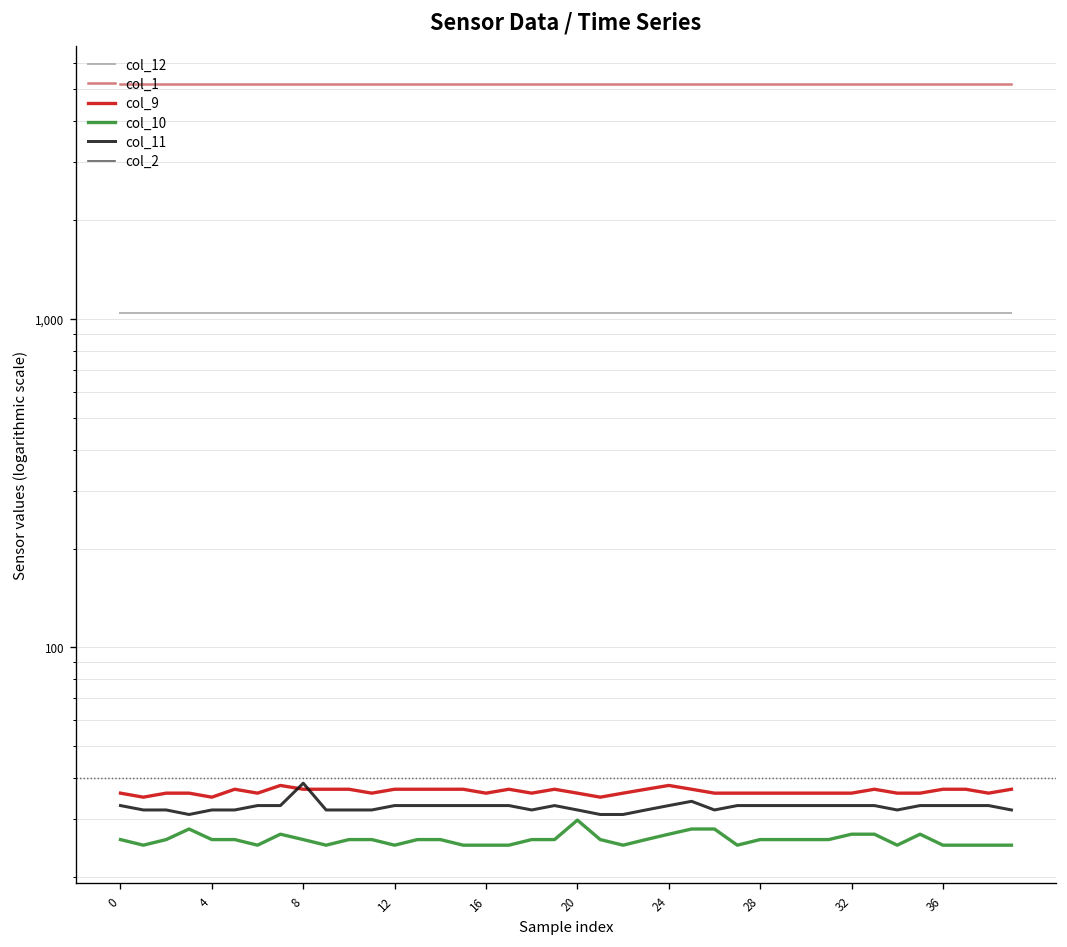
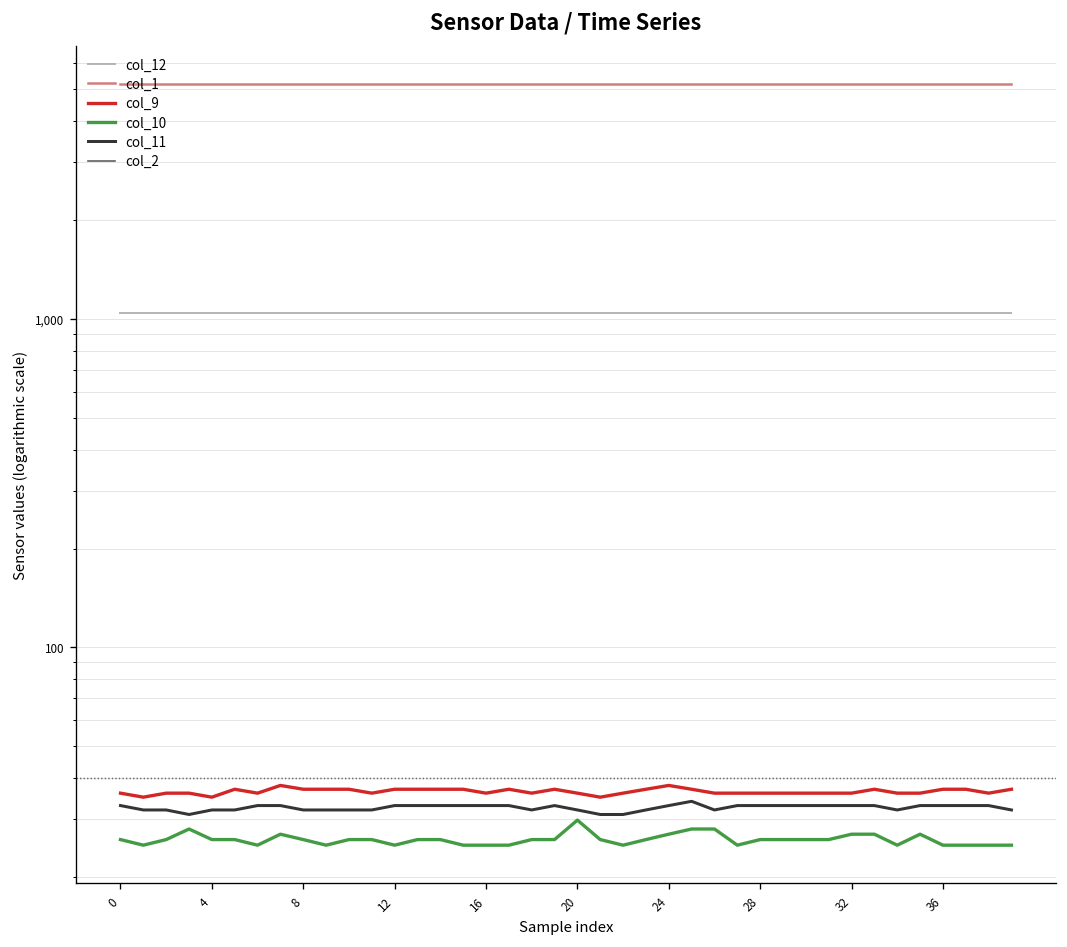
  {
    "col_12": {
      "0": "1,040",
      "4": "1,040",
      "8": "1,040",
      "12": "1,040",
      "16": "1,040",
      "20": "1,040",
      "24": "1,040",
      "28": "1,040",
      "32": "1,040",
      "36": "1,040"
    },
    "col_1": {
      "0": "5,200",
      "4": "5,200",
      "8": "5,200",
      "12": "5,200",
      "16": "5,200",
      "20": "5,200",
      "24": "5,200",
      "28": "5,200",
      "32": "5,200",
      "36": "5,200"
    },
    "col_9": {
      "0": "36",
      "4": "35",
      "8": "37",
      "12": "37",
      "16": "36",
      "20": "36",
      "24": "38",
      "28": "36",
      "32": "36",
      "36": "37"
    },
    "col_10": {
      "0": "26",
      "4": "26",
      "8": "26",
      "12": "25",
      "16": "25",
      "20": "30",
      "24": "27",
      "28": "26",
      "32": "27",
      "36": "25"
    },
    "col_11": {
      "0": "33",
      "4": "32",
-     "8": "39",
+     "8": "32",
      "12": "33",
      "16": "33",
      "20": "32",
      "24": "33",
      "28": "33",
      "32": "33",
      "36": "33"
    }
  }
